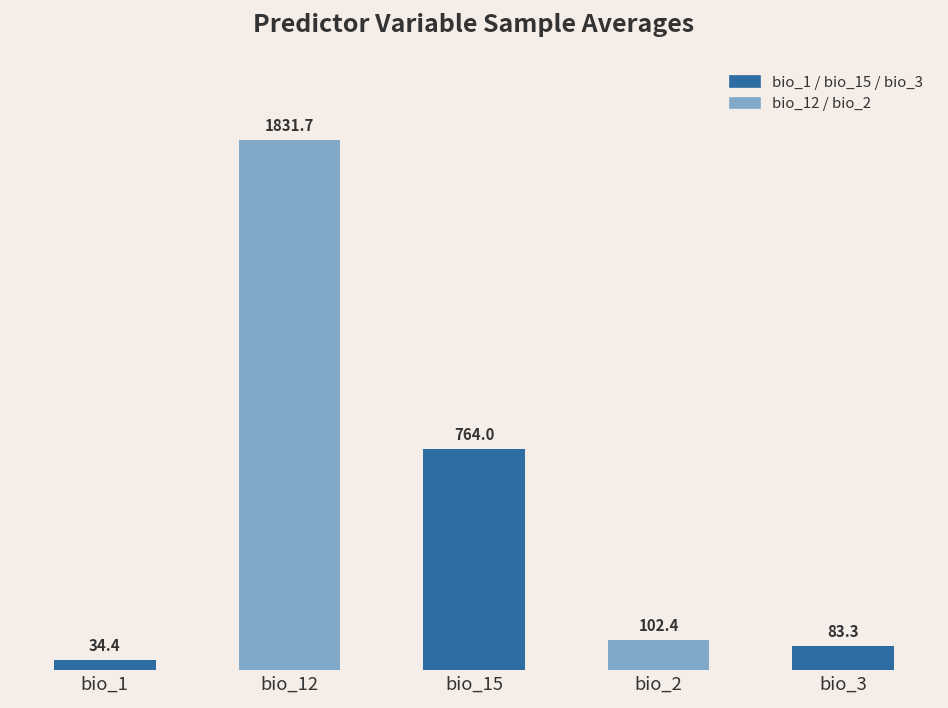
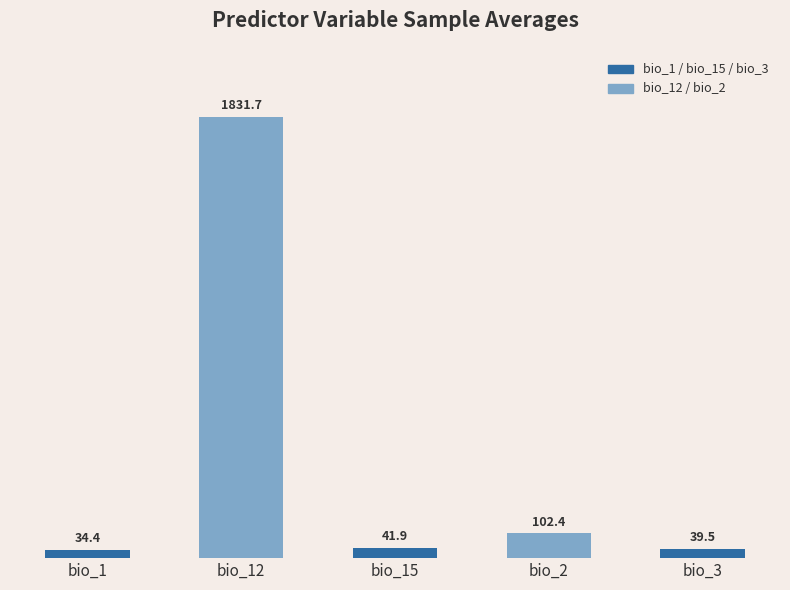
  {
    "bio_1": 34.4,
    "bio_12": 1831.7,
-   "bio_15": 764.0,
+   "bio_15": 41.9,
    "bio_2": 102.4,
-   "bio_3": 83.3
+   "bio_3": 39.5
  }
